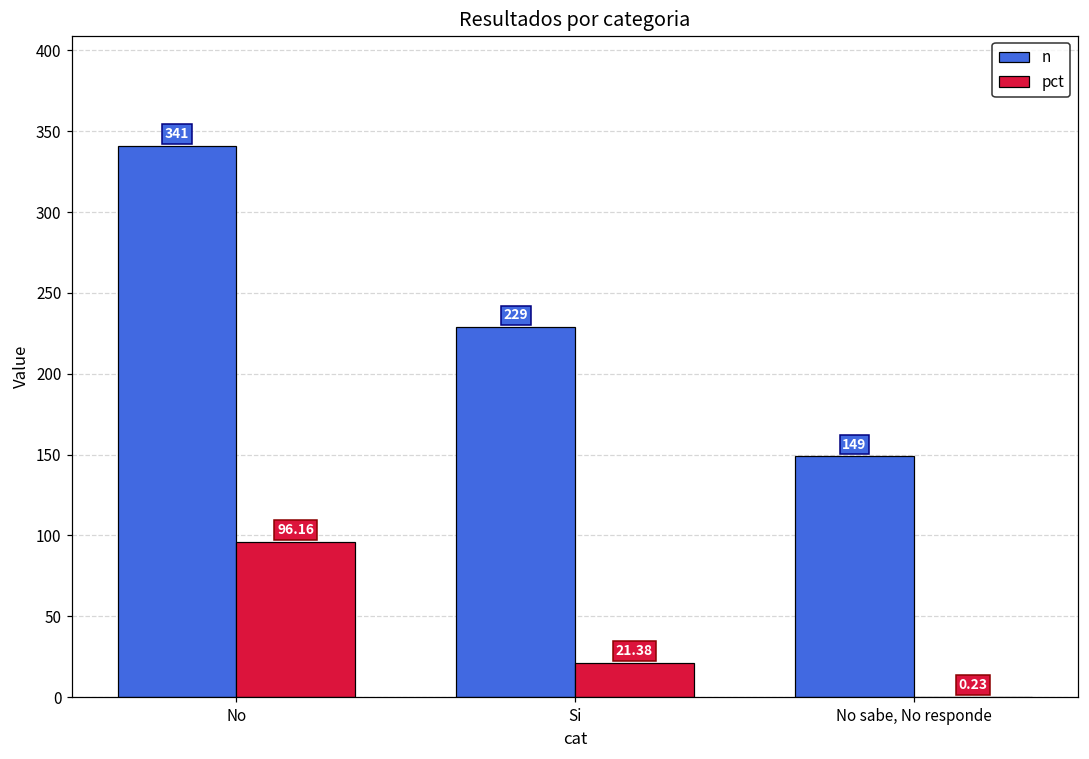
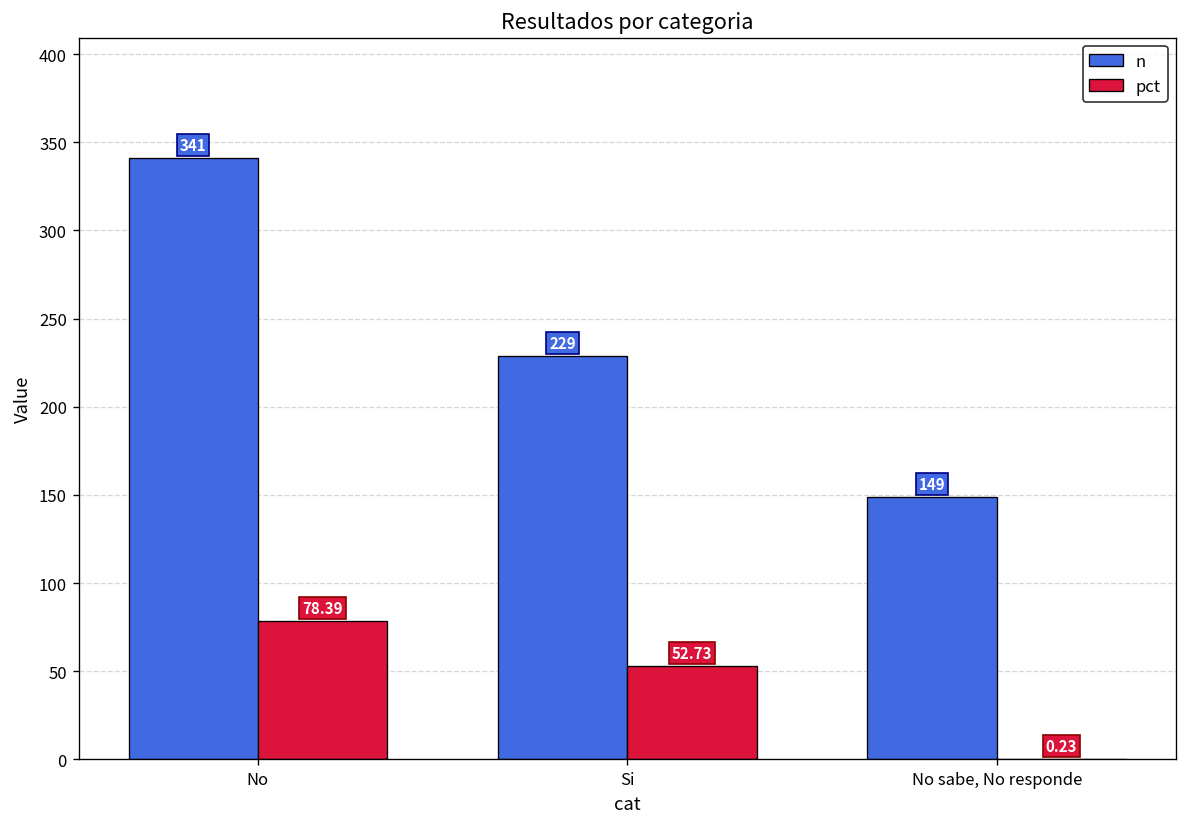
  {
    "pct": {
-     "No": 96.16,
-     "Si": 21.38
+     "No": 78.39,
+     "Si": 52.73
    }
  }
